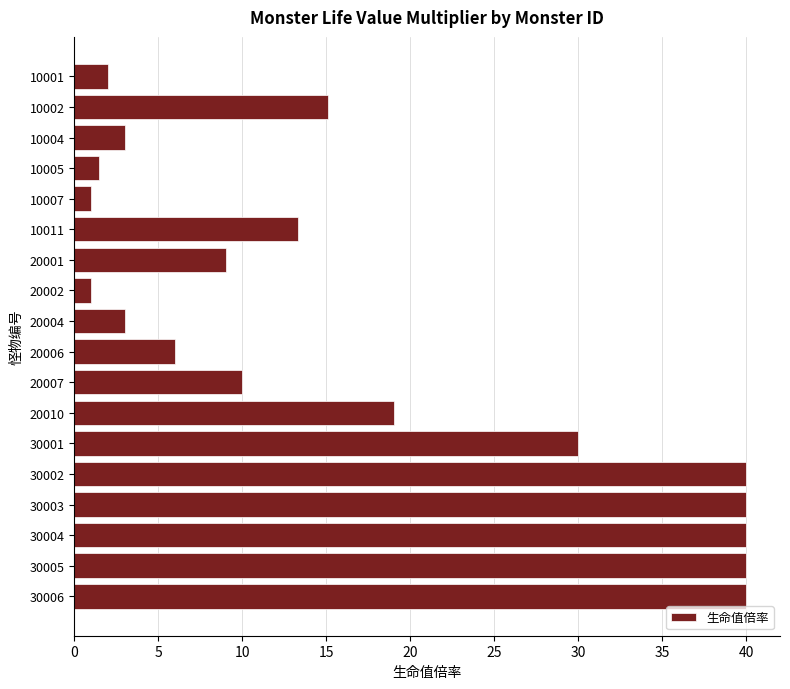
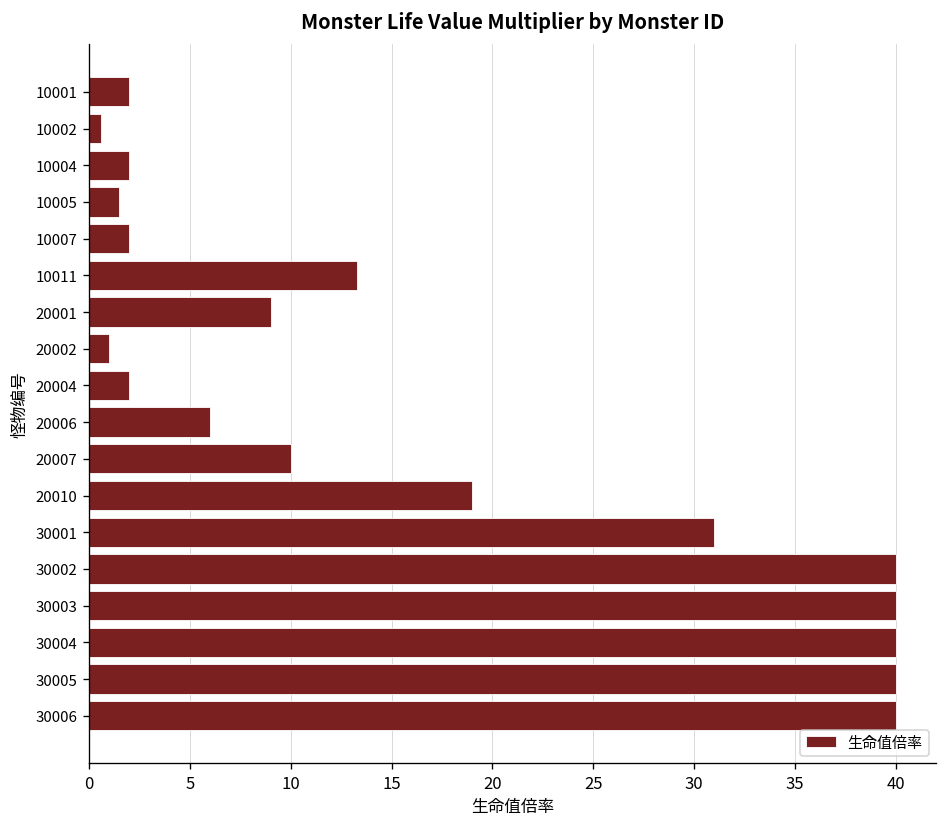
  {
    "10001": 2.0,
-   "10002": 15.1,
-   "10004": 3,
+   "10002": 0.6,
+   "10004": 2,
    "10005": 1.5,
-   "10007": 1,
+   "10007": 2,
    "10011": 13.3,
    "20001": 9.0,
    "20002": 1.0,
-   "20004": 3,
+   "20004": 2,
    "20006": 6.0,
    "20007": 10.0,
    "20010": 19.0,
-   "30001": 30,
+   "30001": 31,
    "30002": 40.0,
    "30003": 40.0,
    "30004": 40.0,
    "30005": 40.0,
    "30006": 40.0
  }
